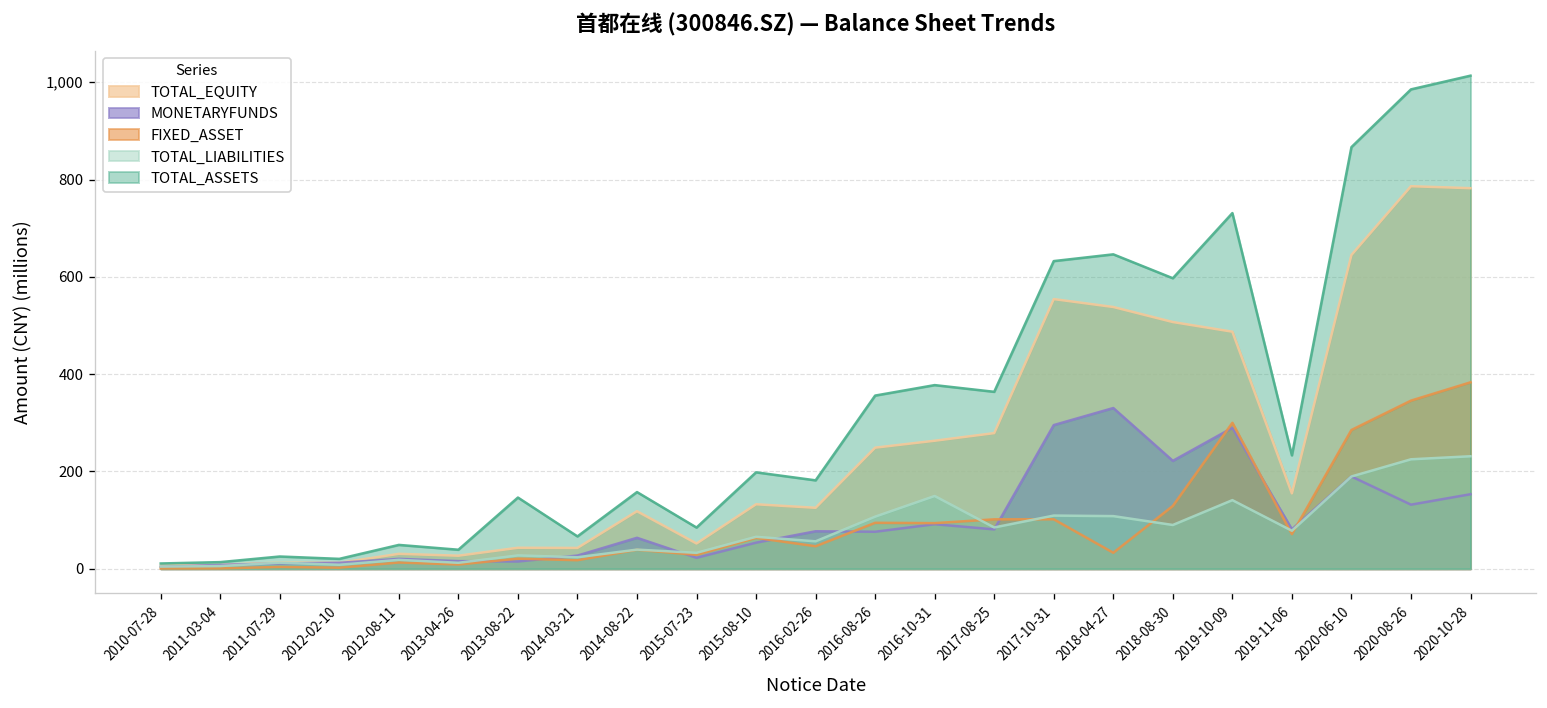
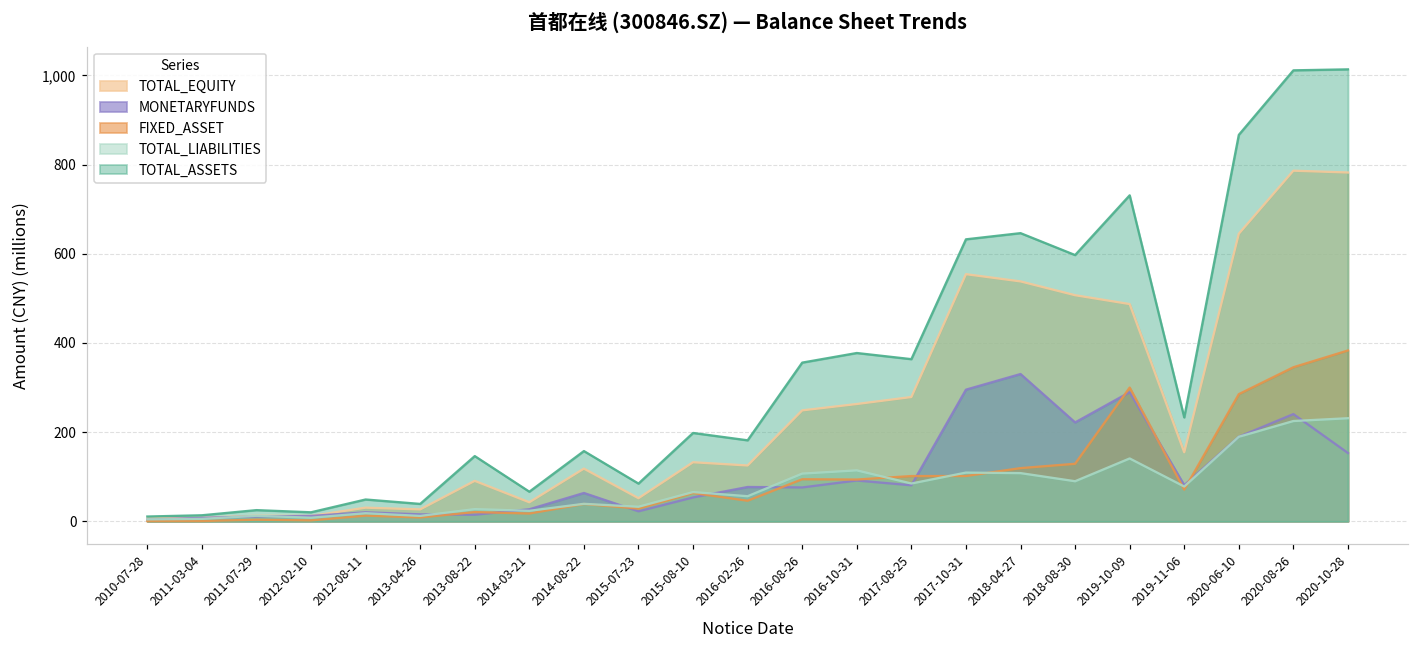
  {
    "TOTAL_EQUITY": {
      "2012-08-11": "30",
      "2013-04-26": "30",
-     "2013-08-22": "40",
+     "2013-08-22": "90",
      "2014-03-21": "40",
      "2014-08-22": "120",
      "2015-07-23": "50",
      "2015-08-10": "130",
      "2016-02-26": "130",
      "2016-08-26": "250",
      "2016-10-31": "260",
      "2017-08-25": "280",
      "2017-10-31": "550",
      "2018-04-27": "540",
      "2018-08-30": "510",
      "2019-10-09": "490",
      "2019-11-06": "150",
      "2020-06-10": "640",
      "2020-08-26": "790",
      "2020-10-28": "780"
    },
    "MONETARYFUNDS": {
      "2014-08-22": "60",
      "2015-08-10": "50",
      "2016-02-26": "80",
      "2016-08-26": "80",
      "2017-10-31": "300",
      "2018-04-27": "330",
      "2018-08-30": "220",
      "2019-10-09": "290",
-     "2020-08-26": "130",
+     "2020-08-26": "240",
      "2020-10-28": "150"
    },
    "FIXED_ASSET": {
      "2011-07-29": "0",
      "2016-02-26": "50",
      "2016-08-26": "90",
      "2017-08-25": "100",
      "2017-10-31": "100",
-     "2018-04-27": "30",
+     "2018-04-27": "120",
      "2018-08-30": "130",
      "2019-10-09": "300",
      "2019-11-06": "70",
      "2020-06-10": "290",
      "2020-08-26": "350",
      "2020-10-28": "380"
    },
    "TOTAL_LIABILITIES": {
      "2013-08-22": "30",
      "2016-02-26": "60",
      "2016-08-26": "110",
-     "2016-10-31": "150",
+     "2016-10-31": "110",
      "2017-10-31": "110",
      "2018-04-27": "110",
      "2018-08-30": "90",
      "2019-10-09": "140",
      "2020-08-26": "230",
      "2020-10-28": "230"
    },
    "TOTAL_ASSETS": {
      "2011-07-29": "30",
      "2012-02-10": "20",
      "2012-08-11": "50",
      "2013-04-26": "40",
      "2013-08-22": "150",
      "2014-03-21": "70",
      "2014-08-22": "160",
      "2015-07-23": "80",
      "2015-08-10": "200",
      "2016-02-26": "180",
      "2016-08-26": "360",
      "2016-10-31": "380",
      "2017-08-25": "360",
      "2017-10-31": "630",
      "2018-04-27": "650",
      "2018-08-30": "600",
      "2019-10-09": "730",
      "2019-11-06": "230",
      "2020-06-10": "870",
-     "2020-08-26": "990",
+     "2020-08-26": "1,010",
      "2020-10-28": "1,010"
    }
  }
